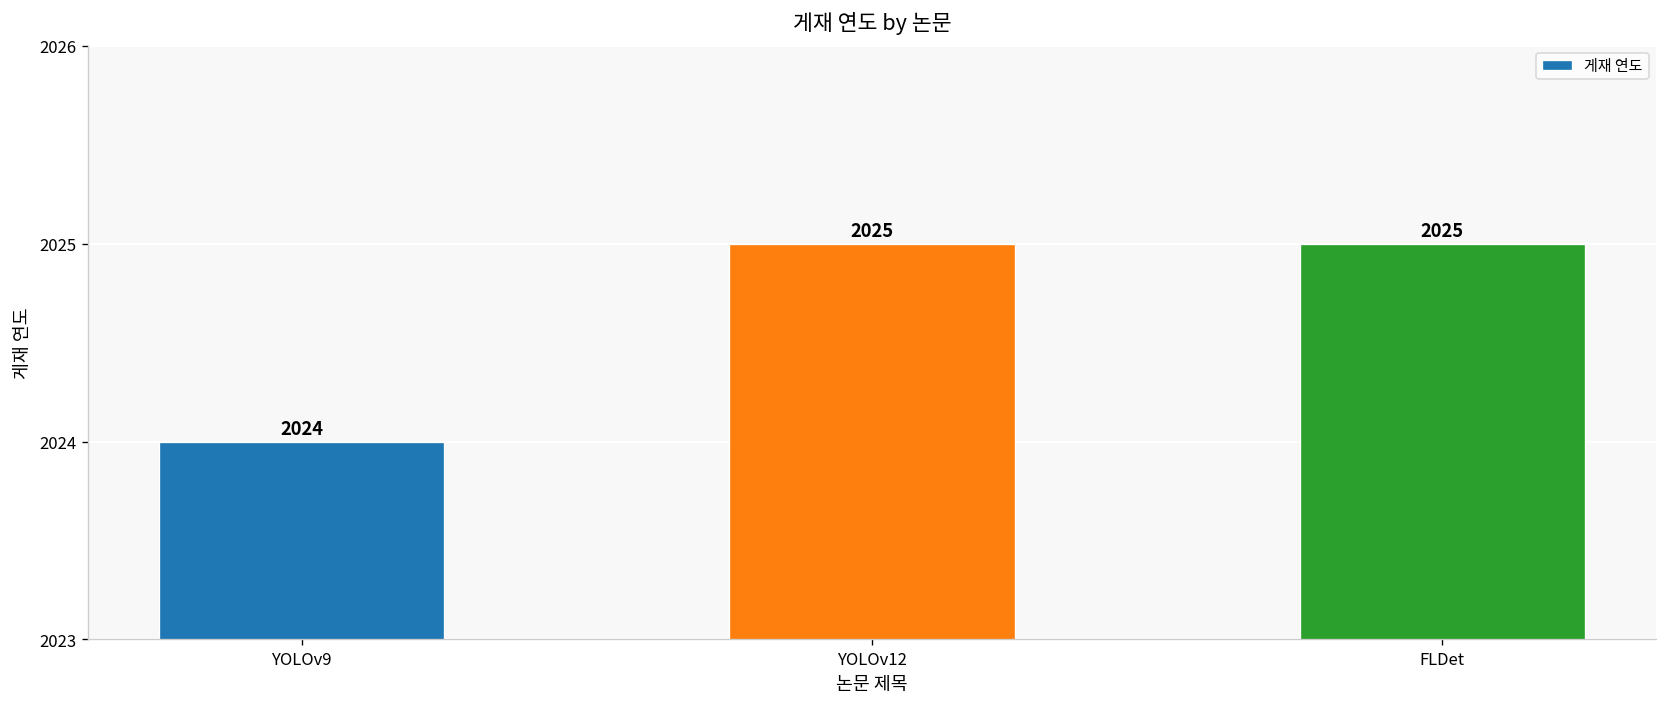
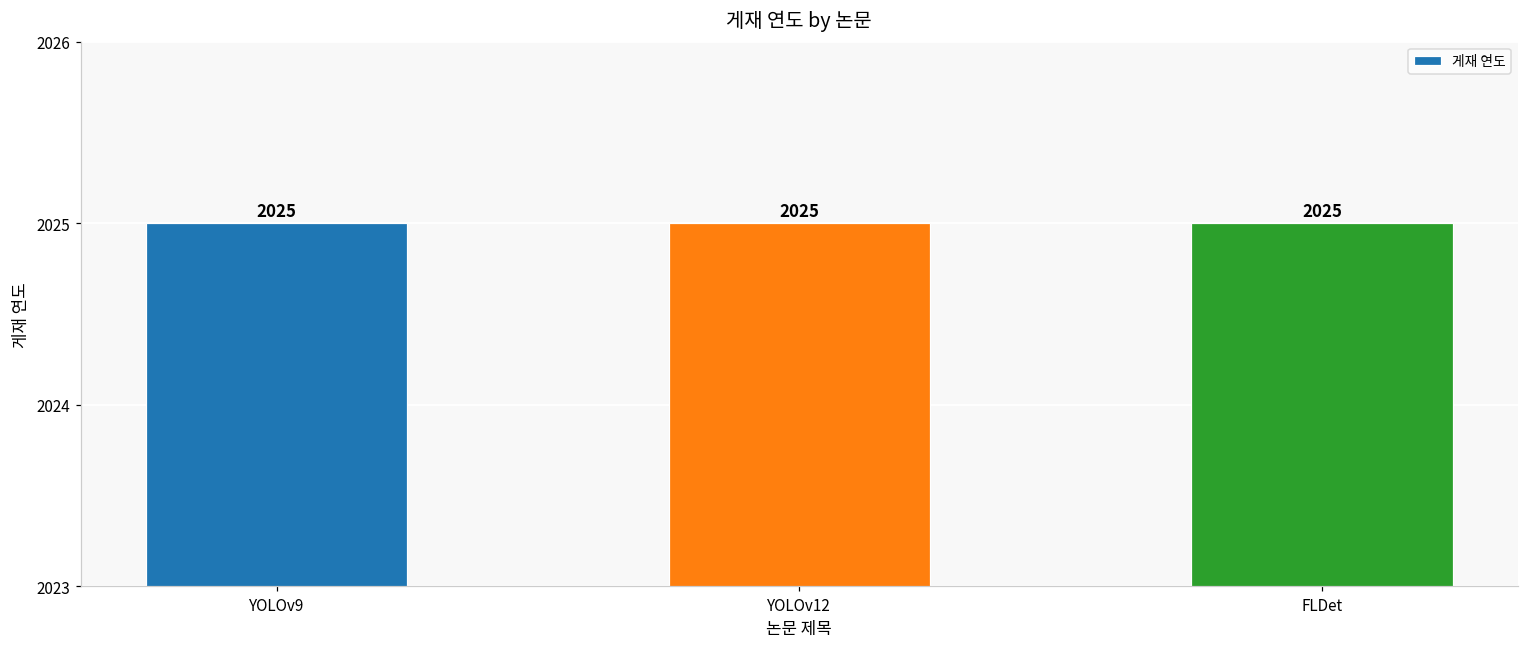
  {
-   "YOLOv9": 2024,
+   "YOLOv9": 2025,
    "YOLOv12": 2025,
    "FLDet": 2025
  }
